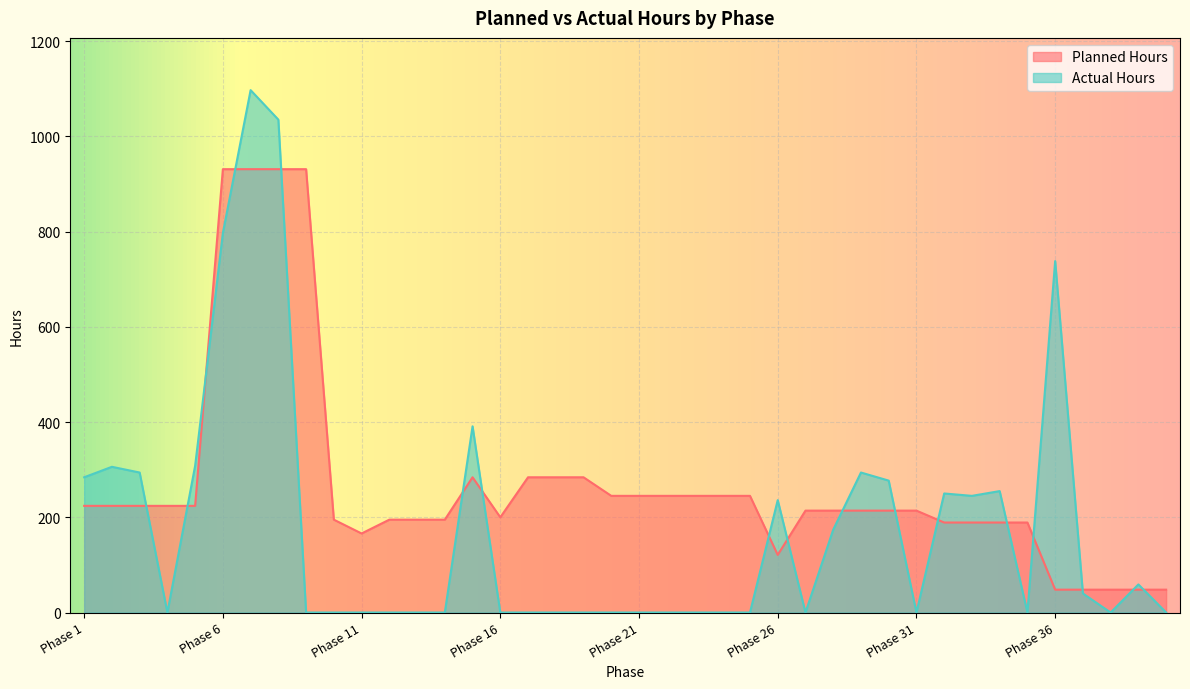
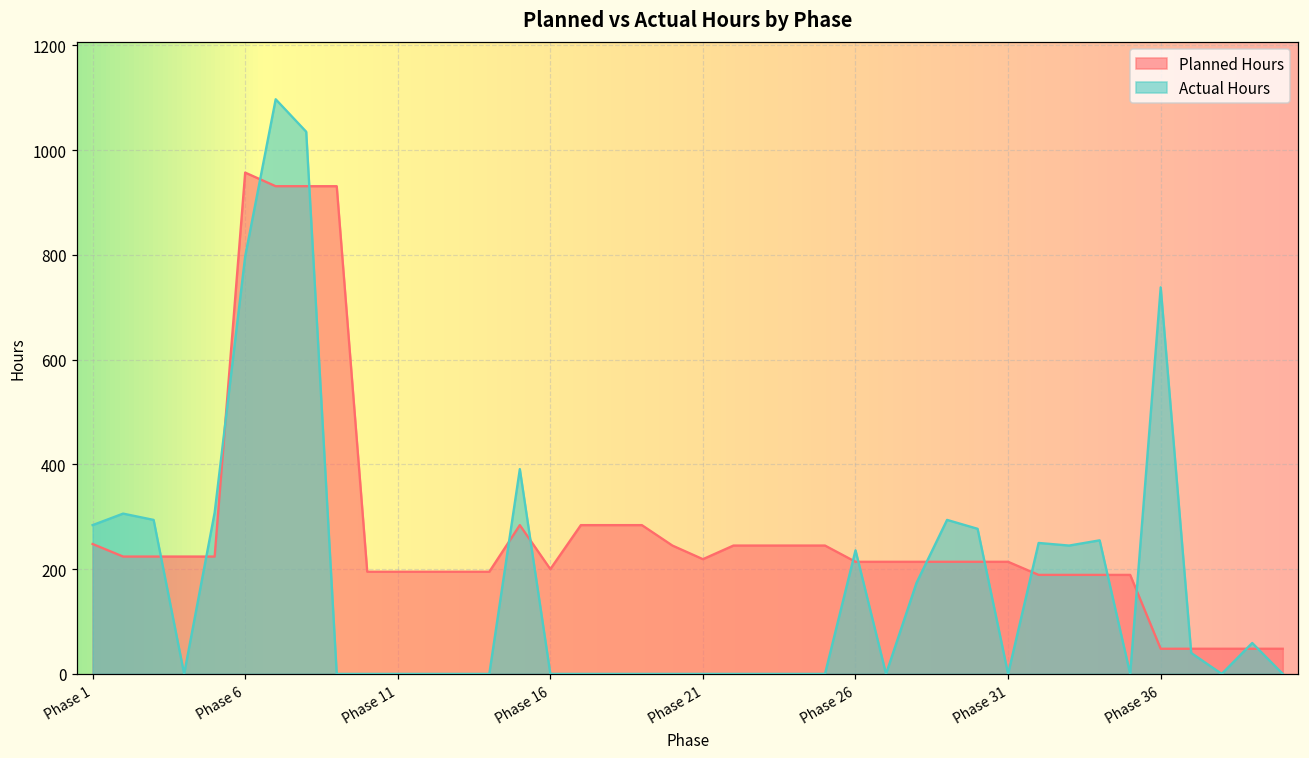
  {
    "Planned Hours": {
-     "Phase 1": 220,
-     "Phase 6": 930,
-     "Phase 11": 170,
+     "Phase 1": 250,
+     "Phase 6": 960,
+     "Phase 11": 200,
      "Phase 16": 200,
-     "Phase 21": 250,
-     "Phase 26": 120,
+     "Phase 21": 220,
+     "Phase 26": 210,
      "Phase 31": 210,
      "Phase 36": 50
    },
    "Actual Hours": {
      "Phase 1": 280,
      "Phase 6": 800,
      "Phase 11": 0,
      "Phase 16": 0,
      "Phase 21": 0,
      "Phase 26": 240,
      "Phase 31": 0,
      "Phase 36": 740
    }
  }
